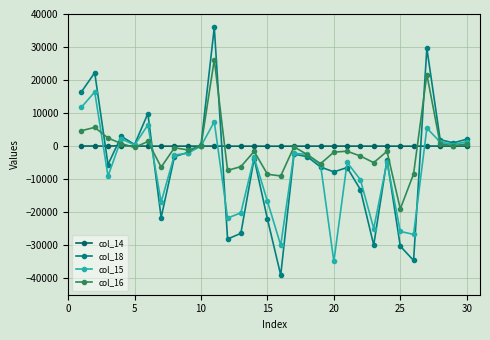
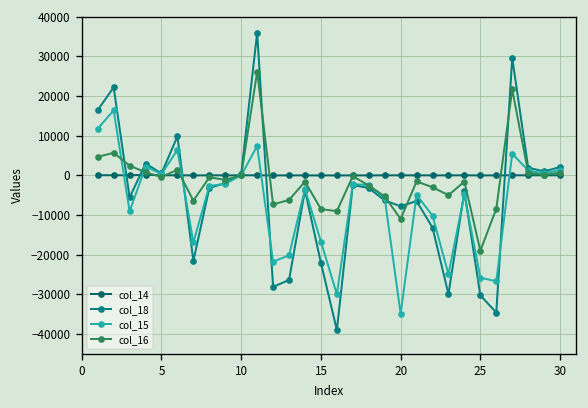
  {
    "col_15": {
      "15": -17000,
      "20": -35000,
      "25": -26000
    },
    "col_16": {
      "15": -9000,
-     "20": -2000,
+     "20": -11000,
      "25": -19000
    }
  }
